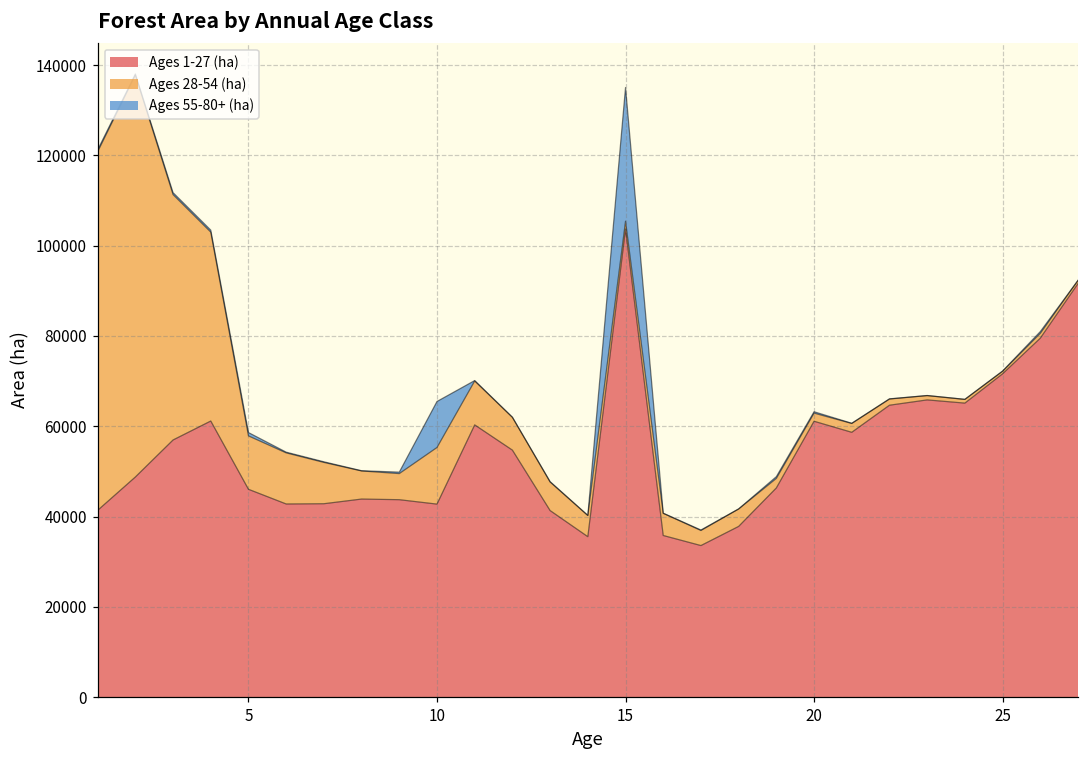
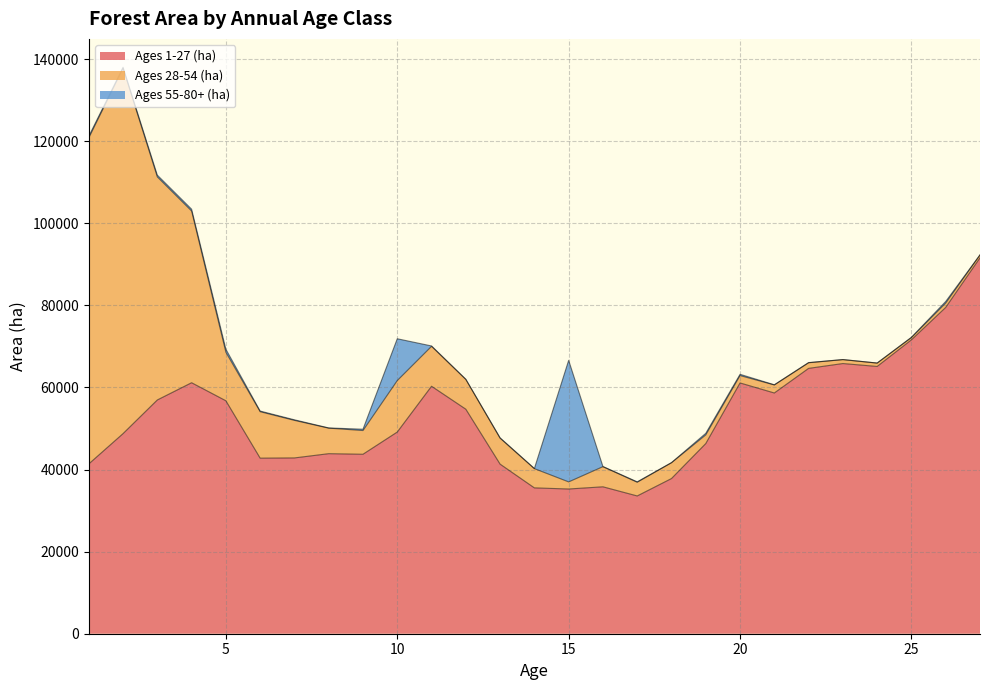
  {
    "Ages 1-27 (ha)": {
-     "5": 46000,
-     "10": 43000,
-     "15": 104000,
+     "5": 57000,
+     "10": 49000,
+     "15": 35000,
      "20": 61000
    },
    "Ages 28-54 (ha)": {
      "5": 12000,
      "10": 13000,
      "15": 2000
    },
    "Ages 55-80+ (ha)": {
      "5": 1000,
      "10": 10000,
      "15": 30000
    }
  }
